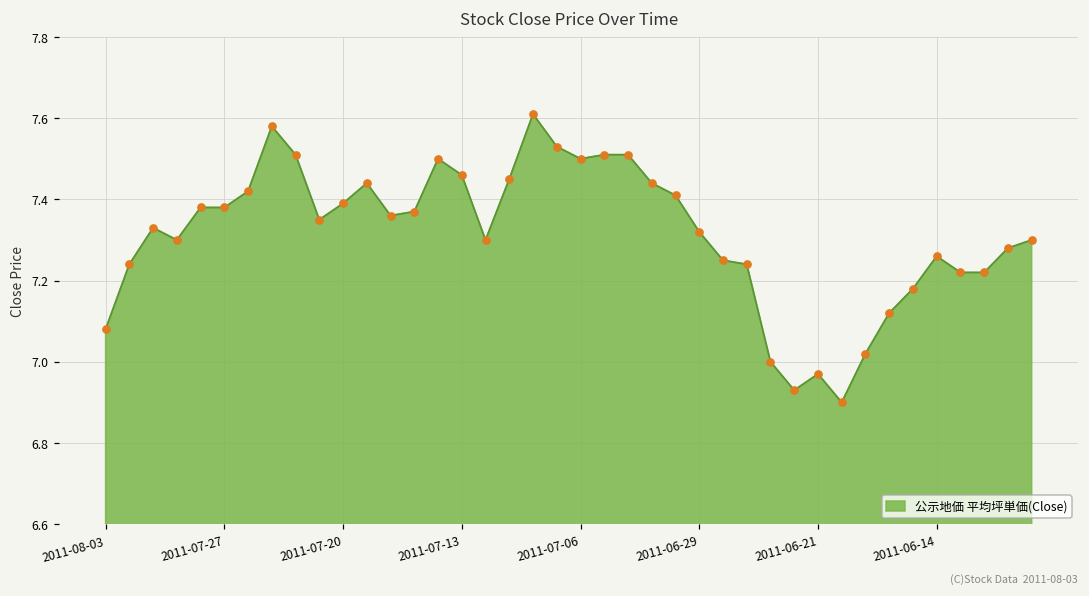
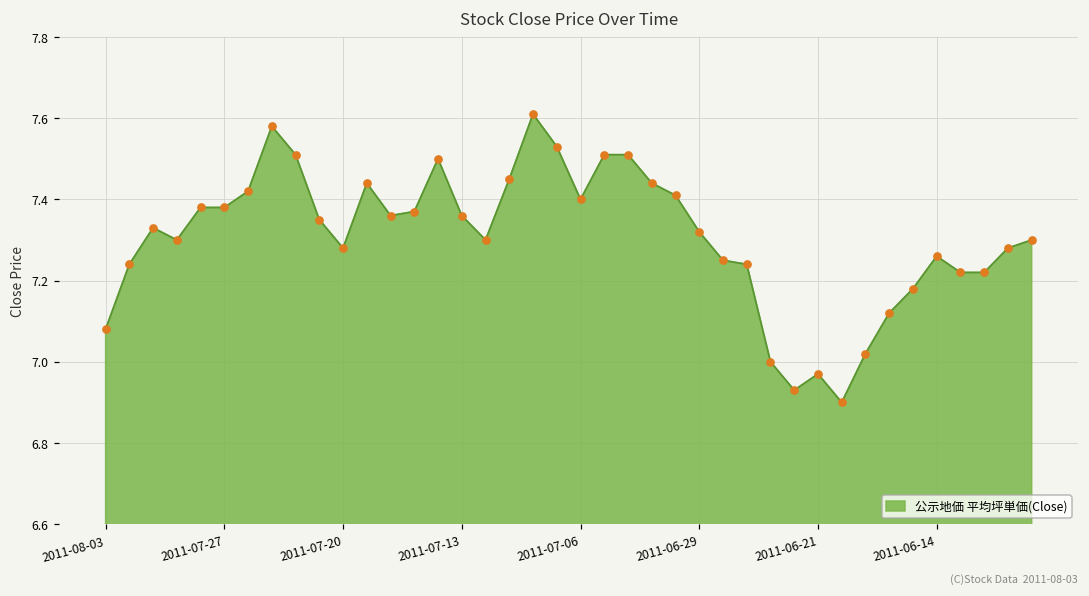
  {
    "2011-08-03": 7.08,
    "2011-07-27": 7.38,
-   "2011-07-20": 7.39,
-   "2011-07-13": 7.46,
-   "2011-07-06": 7.5,
+   "2011-07-20": 7.28,
+   "2011-07-13": 7.36,
+   "2011-07-06": 7.4,
    "2011-06-29": 7.32,
    "2011-06-21": 6.97,
    "2011-06-14": 7.26
  }
